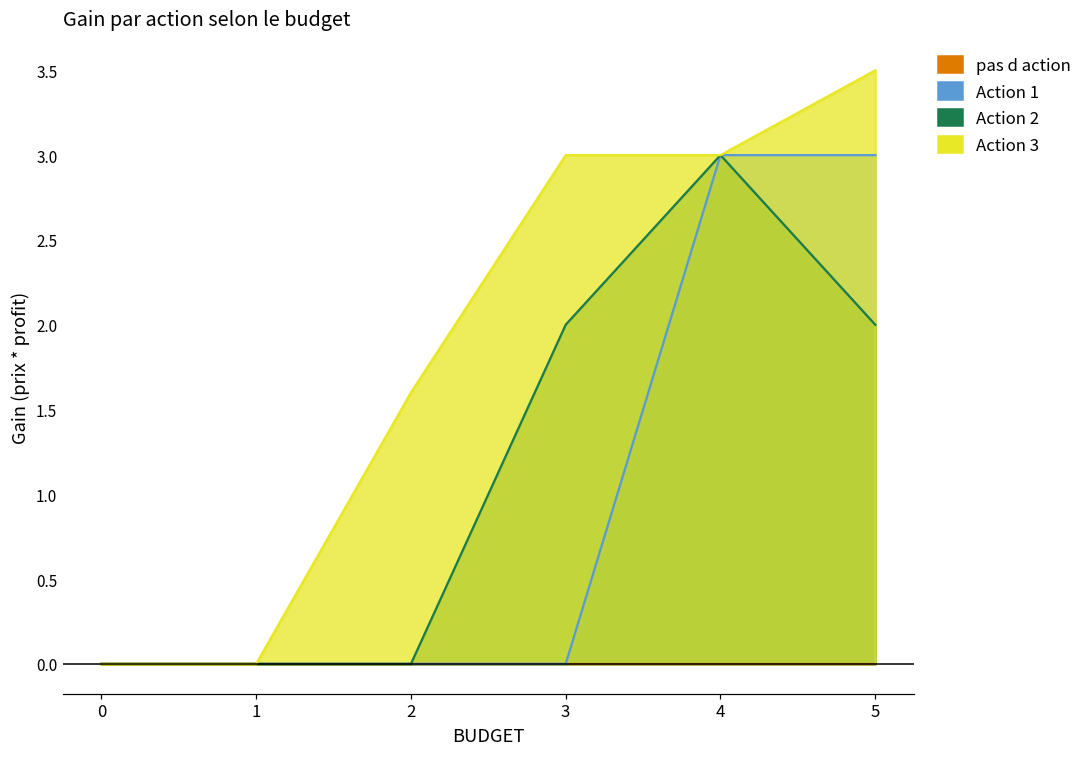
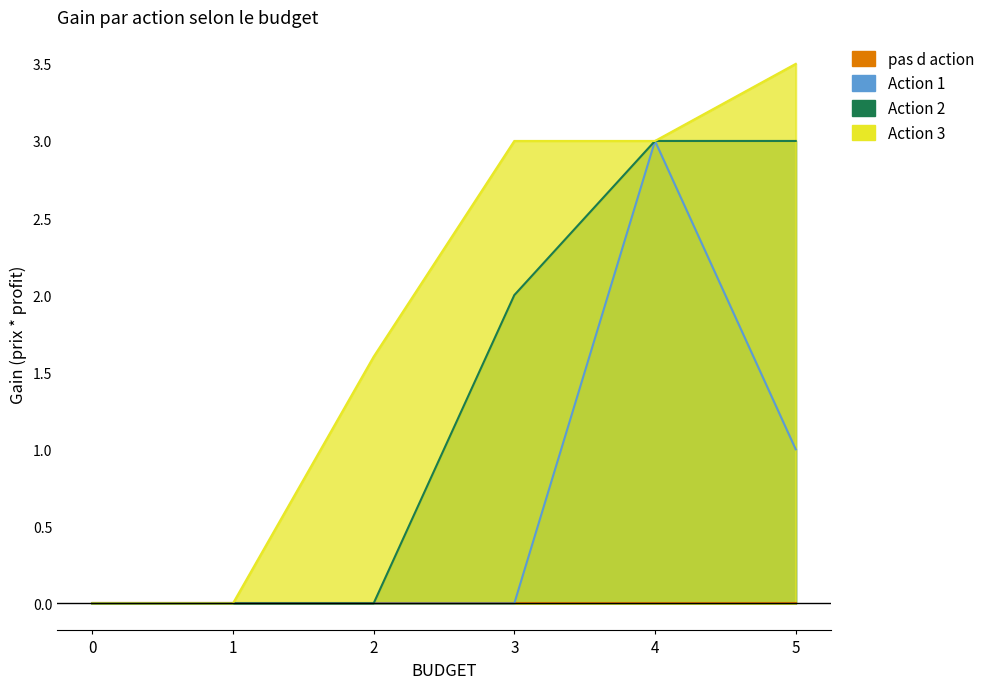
  {
    "pas d action": {
      "4": 0,
      "5": 0
    },
    "Action 1": {
-     "5": 3
+     "5": 1
    },
    "Action 2": {
      "3": 2,
-     "5": 2
+     "5": 3
    },
    "Action 3": {
      "2": 1.60,
      "3": 3,
      "5": 3.50
    }
  }
